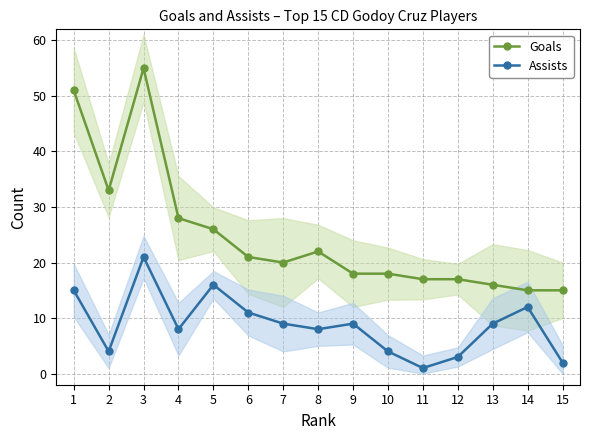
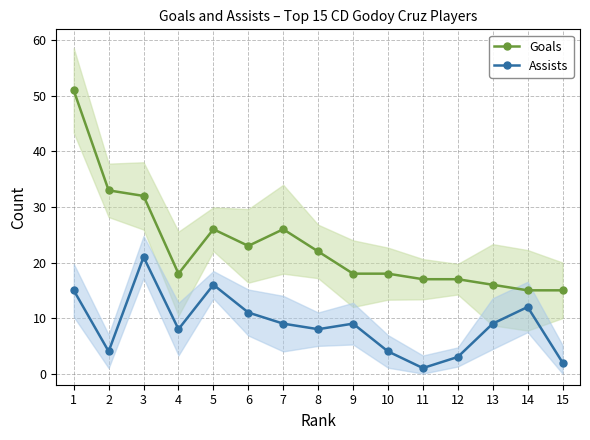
  {
    "Goals": {
      "1": 51,
      "2": 33,
-     "3": 55,
-     "4": 28,
+     "3": 32,
+     "4": 18,
      "5": 26,
-     "6": 21,
-     "7": 20,
+     "6": 23,
+     "7": 26,
      "8": 22,
      "9": 18,
      "10": 18,
      "11": 17,
      "12": 17,
      "13": 16,
      "14": 15,
      "15": 15
    },
    "Assists": {
      "1": 15,
      "2": 4,
      "3": 21,
      "4": 8,
      "5": 16,
      "6": 11,
      "7": 9,
      "8": 8,
      "9": 9,
      "10": 4,
      "11": 1,
      "12": 3,
      "13": 9,
      "14": 12,
      "15": 2
    }
  }
